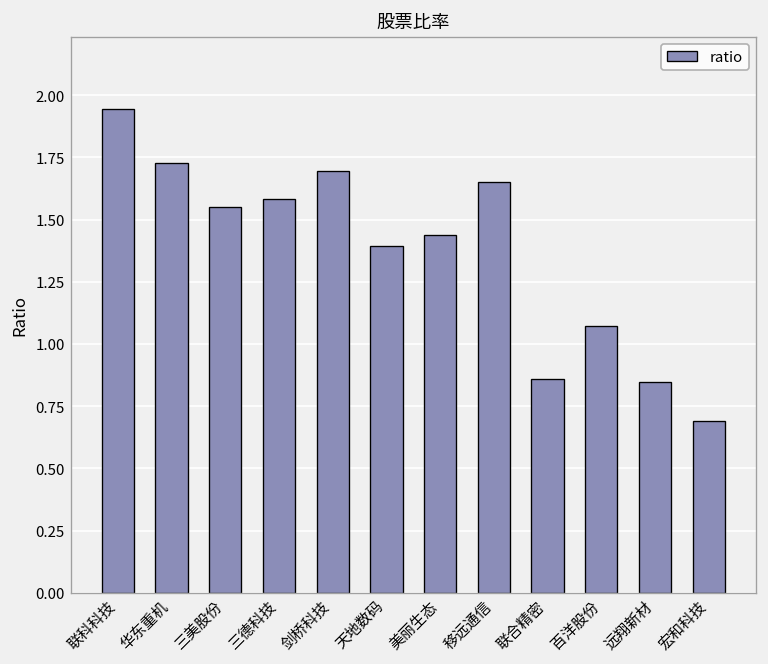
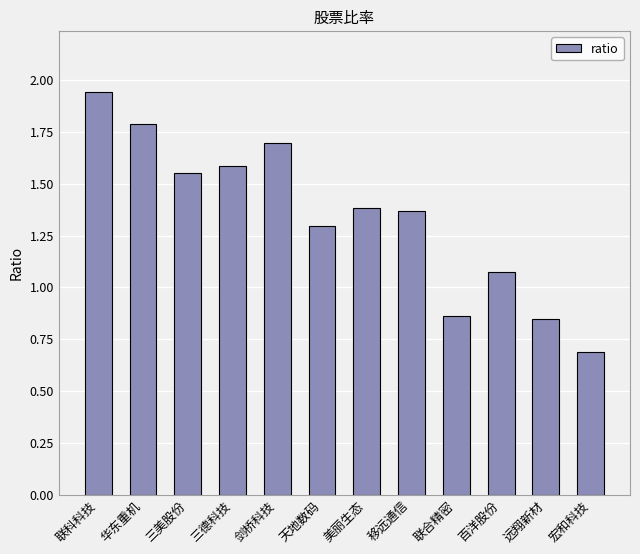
  {
    "联科科技": 1.94,
-   "华东重机": 1.73,
+   "华东重机": 1.79,
    "三美股份": 1.55,
    "三德科技": 1.58,
    "剑桥科技": 1.69,
-   "天地数码": 1.39,
-   "美丽生态": 1.44,
-   "移远通信": 1.65,
+   "天地数码": 1.30,
+   "美丽生态": 1.38,
+   "移远通信": 1.37,
    "联合精密": 0.86,
    "百洋股份": 1.07,
    "远翔新材": 0.85,
    "宏和科技": 0.69
  }
